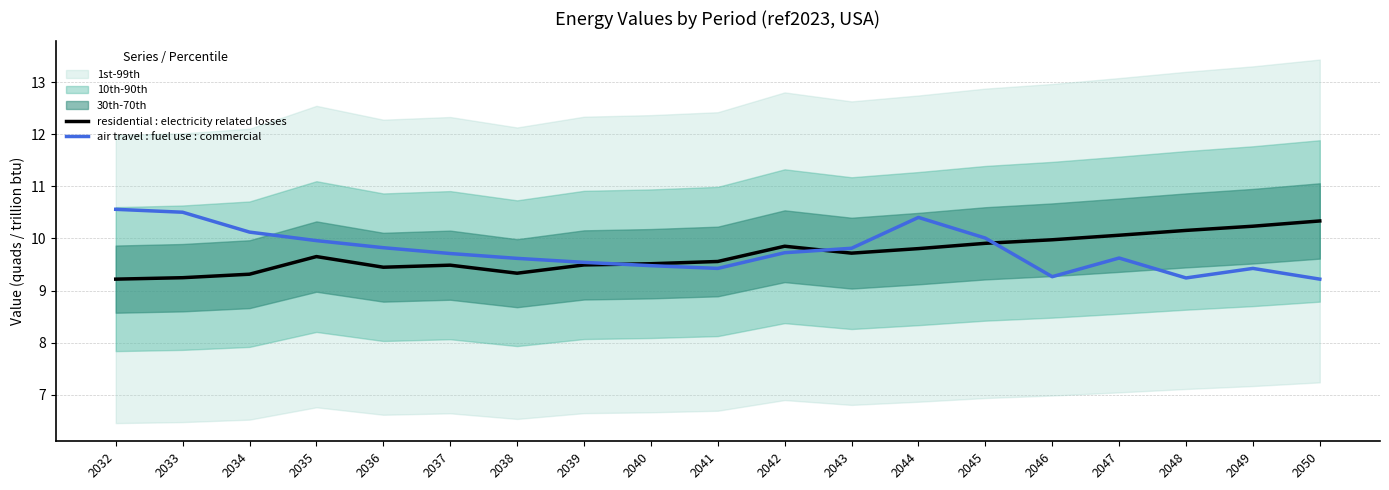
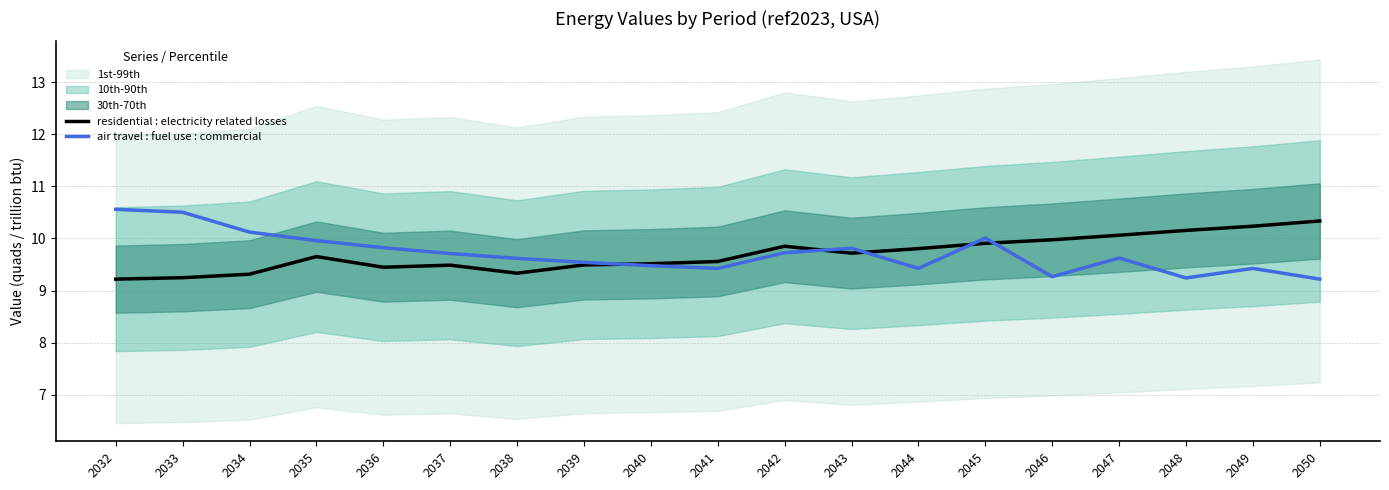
  {
    "residential : electricity related losses": {
      "2032": 9.2,
      "2033": 9.2,
      "2034": 9.3,
      "2035": 9.7,
      "2036": 9.4,
      "2037": 9.5,
      "2038": 9.3,
      "2041": 9.6,
      "2042": 9.9,
      "2043": 9.7,
      "2044": 9.8,
      "2045": 9.9,
      "2046": 10.0,
      "2047": 10.1,
      "2048": 10.2,
      "2049": 10.2,
      "2050": 10.3
    },
    "air travel : fuel use : commercial": {
      "2033": 10.5,
      "2034": 10.1,
      "2035": 10.0,
      "2036": 9.8,
      "2037": 9.7,
      "2038": 9.6,
      "2041": 9.4,
      "2042": 9.7,
      "2043": 9.8,
-     "2044": 10.4,
+     "2044": 9.4,
      "2045": 10.0,
      "2046": 9.3,
      "2047": 9.6,
      "2048": 9.2,
      "2049": 9.4,
      "2050": 9.2
    }
  }
